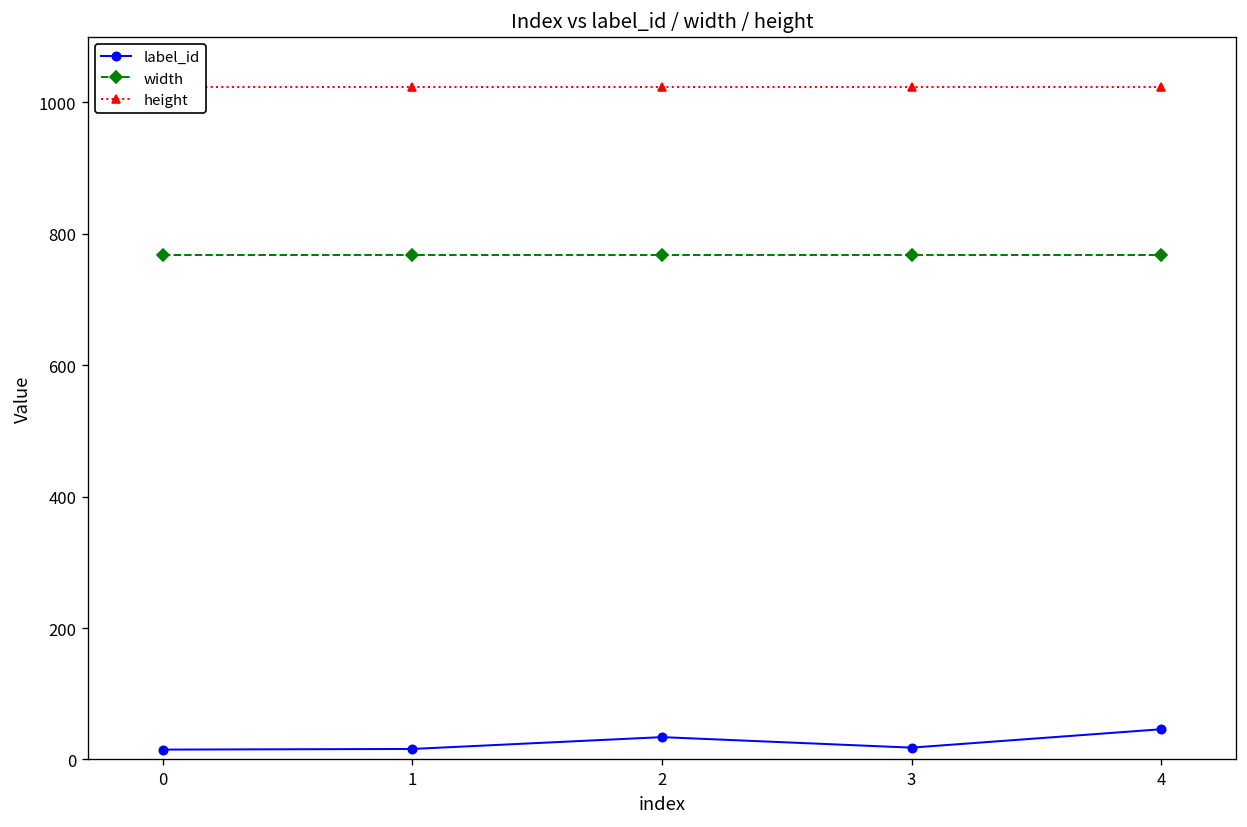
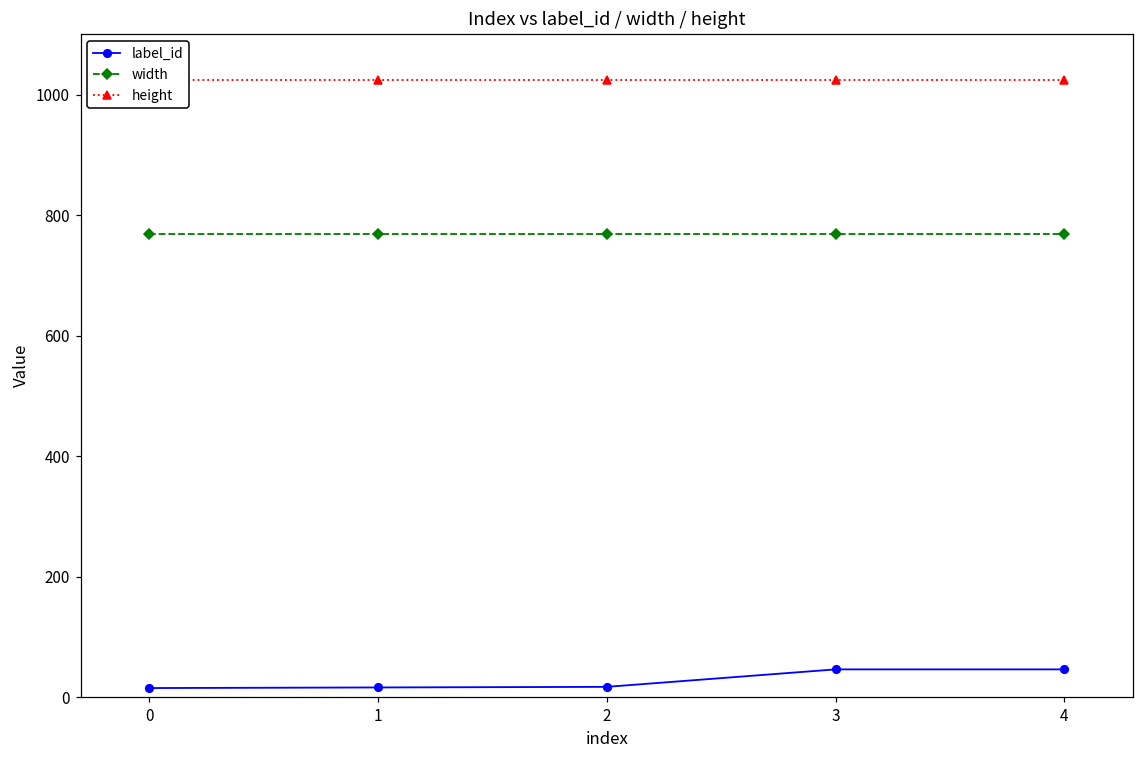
  {
    "label_id": {
      "0": 20,
      "1": 20,
-     "2": 30,
-     "3": 20,
+     "2": 20,
+     "3": 50,
      "4": 50
    },
    "width": {
      "0": 770,
      "1": 770,
      "2": 770,
      "3": 770,
      "4": 770
    },
    "height": {
      "1": 1020,
      "2": 1020,
      "3": 1020,
      "4": 1020
    }
  }
